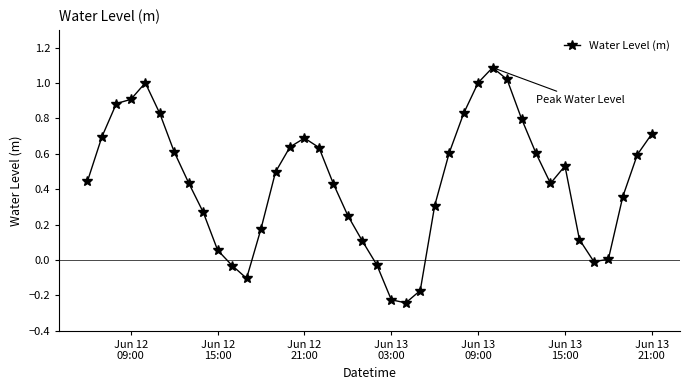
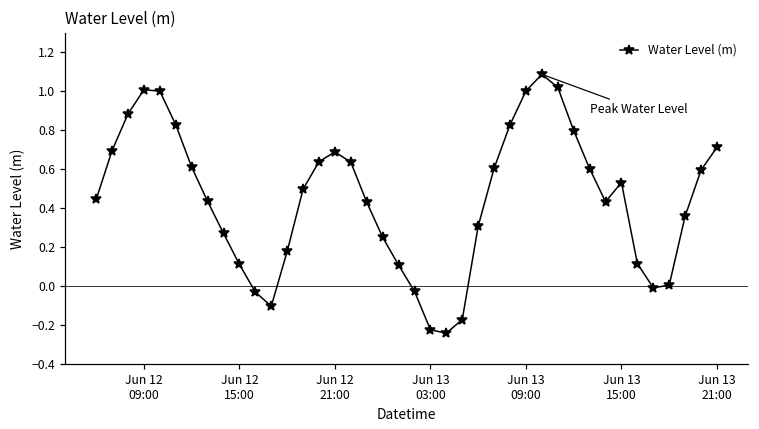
  {
-   "Jun 12 09:00": 0.91,
-   "Jun 12 15:00": 0.06,
+   "Jun 12 09:00": 1.01,
+   "Jun 12 15:00": 0.11,
    "Jun 12 21:00": 0.69,
    "Jun 13 03:00": -0.22,
    "Jun 13 09:00": 1.00,
    "Jun 13 15:00": 0.53,
    "Jun 13 21:00": 0.71
  }
